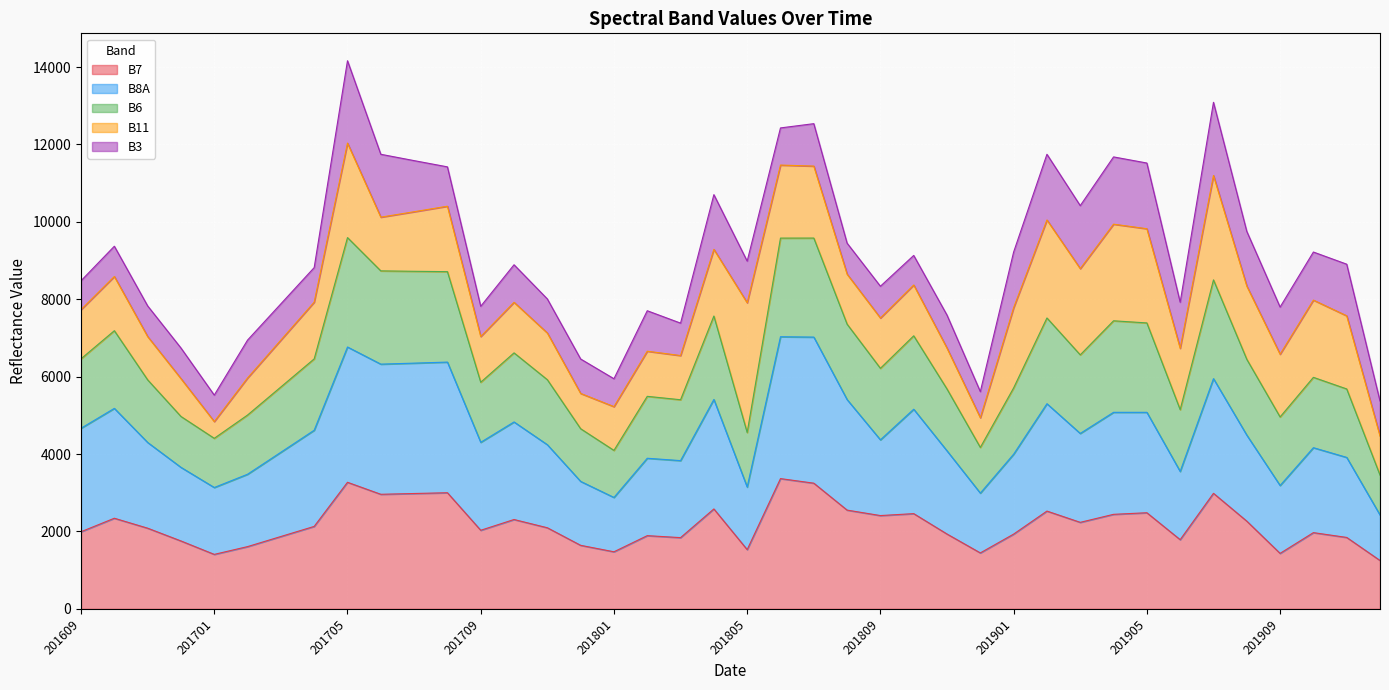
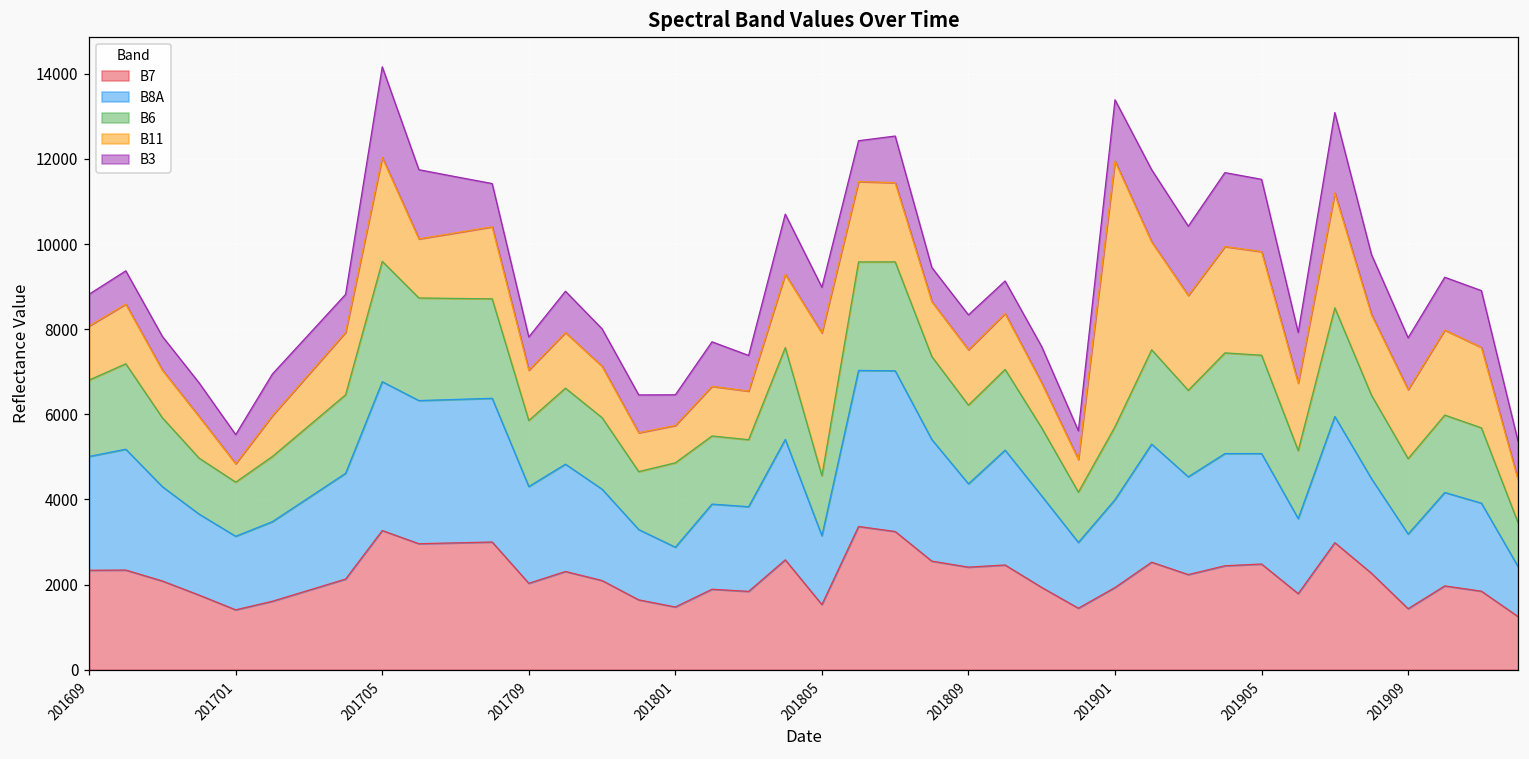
  {
    "B7": {
-     "201609": 2000,
+     "201609": 2300,
      "201701": 1400,
      "201705": 3300,
      "201709": 2000,
      "201801": 1500,
      "201805": 1500,
      "201809": 2400,
      "201901": 1900,
      "201905": 2500,
      "201909": 1400
    },
    "B8A": {
      "201609": 2700,
      "201701": 1700,
      "201705": 3500,
      "201709": 2300,
      "201801": 1400,
      "201805": 1600,
      "201809": 2000,
      "201901": 2100,
      "201905": 2600,
      "201909": 1800
    },
    "B6": {
      "201609": 1800,
      "201701": 1300,
      "201705": 2800,
      "201709": 1600,
-     "201801": 1200,
+     "201801": 2000,
      "201805": 1400,
      "201809": 1800,
      "201901": 1700,
      "201905": 2300,
      "201909": 1800
    },
    "B11": {
      "201609": 1300,
      "201701": 400,
      "201705": 2400,
      "201709": 1200,
-     "201801": 1100,
+     "201801": 900,
      "201805": 3400,
      "201809": 1300,
-     "201901": 2100,
+     "201901": 6200,
      "201905": 2400,
      "201909": 1600
    },
    "B3": {
      "201609": 700,
      "201701": 700,
      "201705": 2100,
      "201709": 800,
      "201801": 700,
      "201805": 1100,
      "201809": 800,
      "201901": 1400,
      "201905": 1700,
      "201909": 1200
    }
  }
